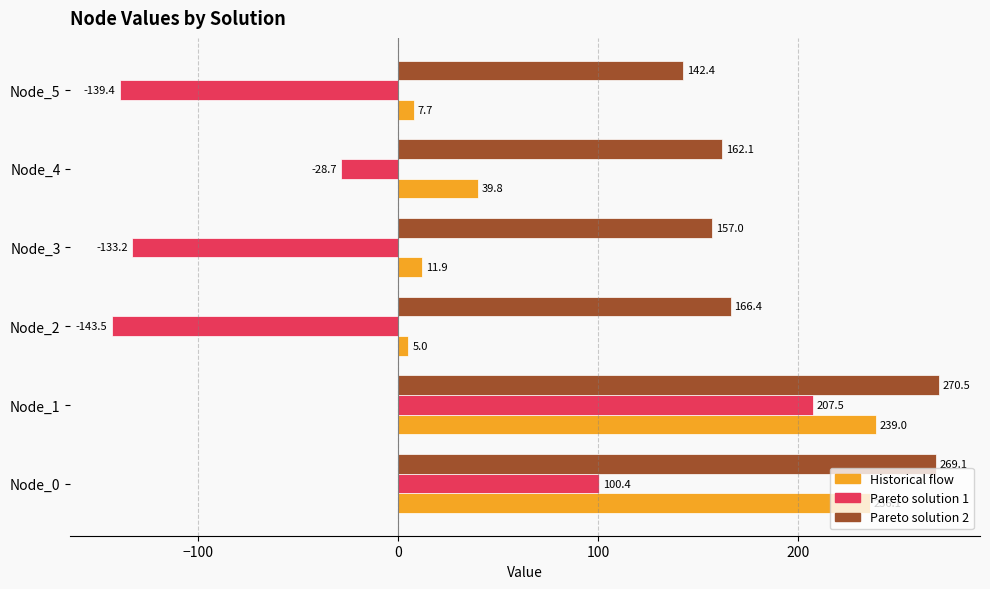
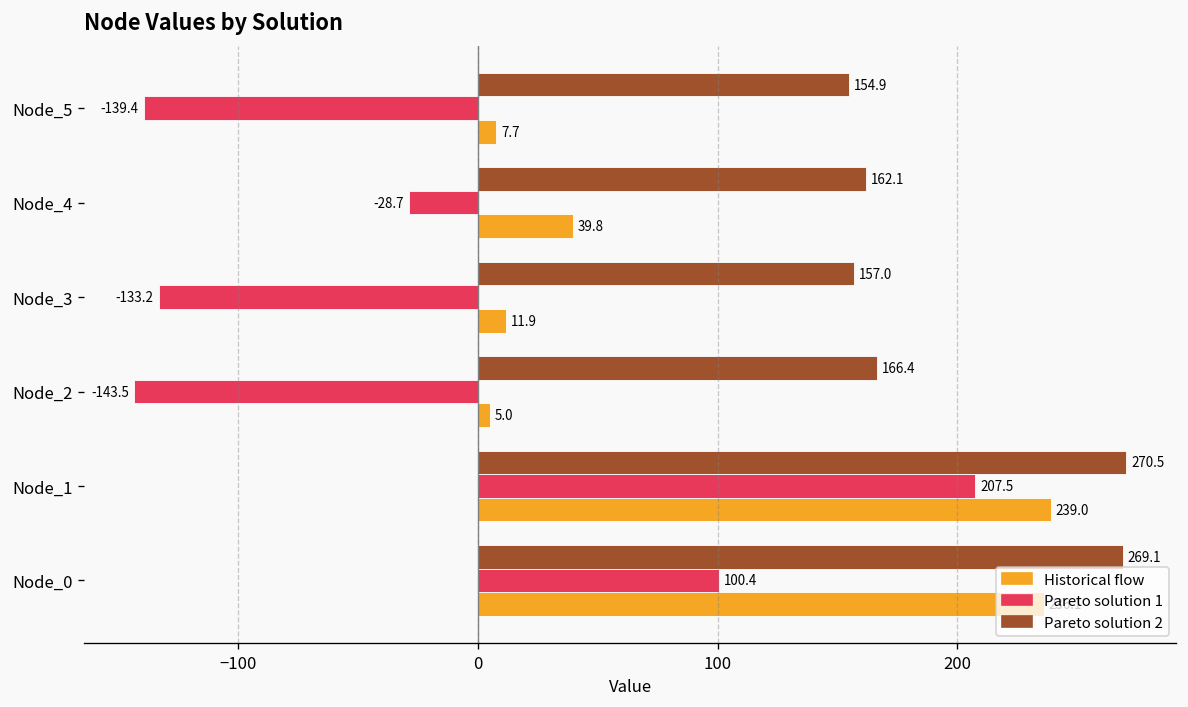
  {
    "Historical flow": {
      "Node_5": 7.7,
      "Node_4": 39.8,
      "Node_3": 11.9,
      "Node_2": 5.0,
      "Node_1": 239.0
    },
    "Pareto solution 1": {
      "Node_5": -139.4,
      "Node_4": -28.7,
      "Node_3": -133.2,
      "Node_2": -143.5,
      "Node_1": 207.5,
      "Node_0": 100.4
    },
    "Pareto solution 2": {
-     "Node_5": 142.4,
+     "Node_5": 154.9,
      "Node_4": 162.1,
      "Node_3": 157.0,
      "Node_2": 166.4,
      "Node_1": 270.5
    }
  }
